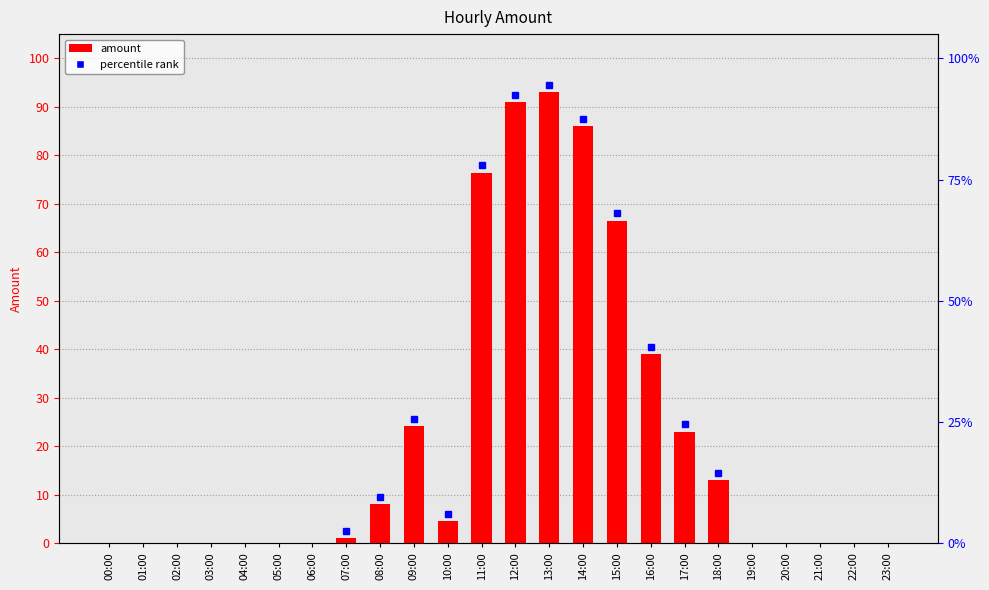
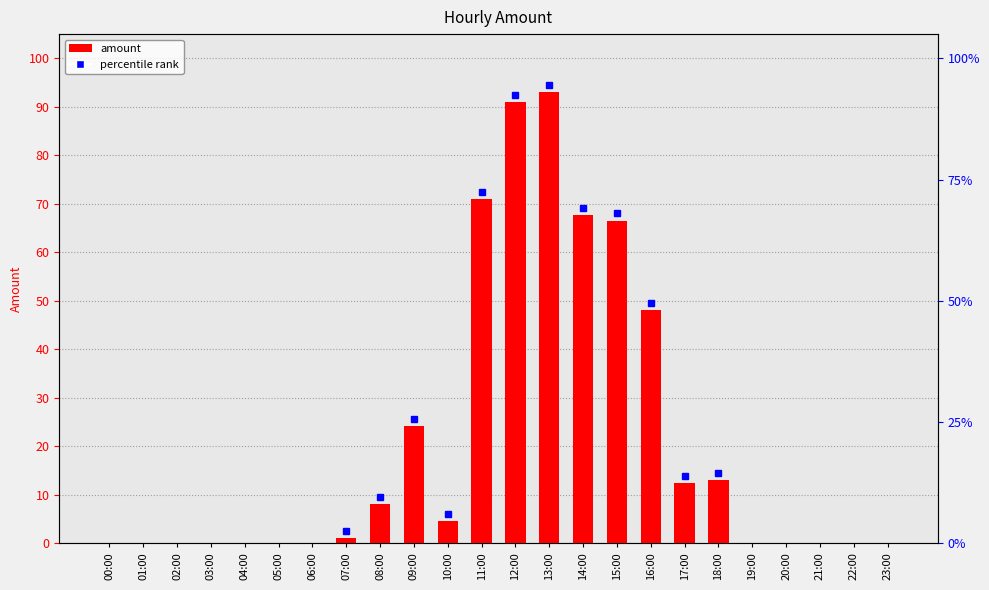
  {
    "amount": {
      "00:00": 0,
      "01:00": 0,
      "02:00": 0,
      "03:00": 0,
      "04:00": 0,
      "05:00": 0,
      "06:00": 0,
      "07:00": 1,
      "08:00": 8,
      "09:00": 24,
      "10:00": 5,
-     "11:00": 76,
+     "11:00": 71,
      "12:00": 91,
      "13:00": 93,
-     "14:00": 86,
+     "14:00": 68,
      "15:00": 67,
-     "16:00": 39,
-     "17:00": 23,
+     "16:00": 48,
+     "17:00": 12,
      "18:00": 13,
      "19:00": 0,
      "20:00": 0,
      "21:00": 0,
      "22:00": 0,
      "23:00": 0
    }
  }
